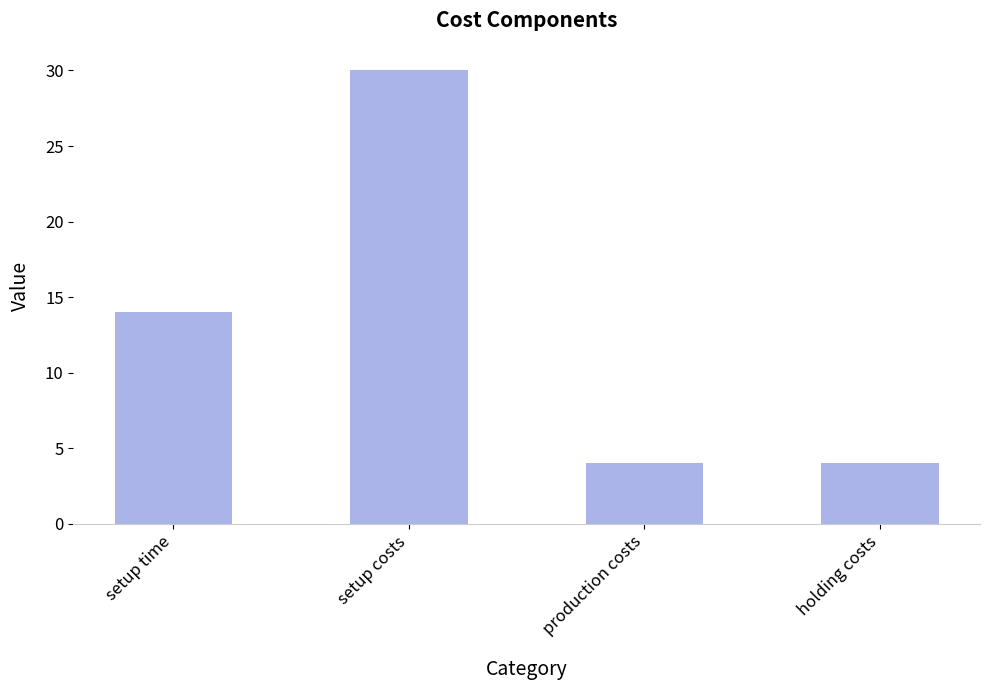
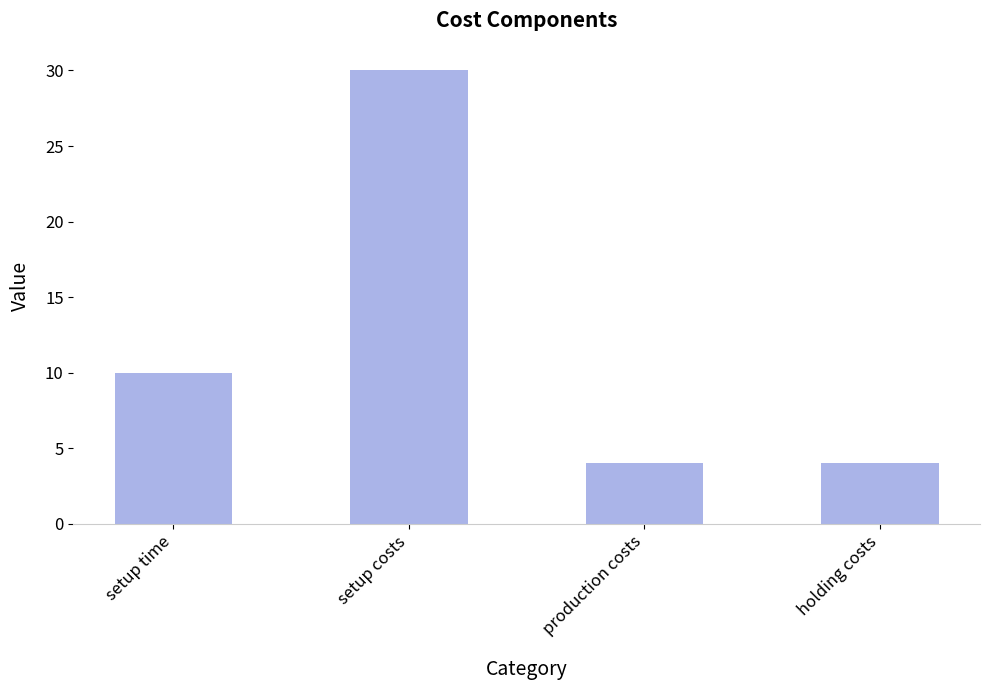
  {
-   "setup time": 14,
+   "setup time": 10,
    "setup costs": 30,
    "production costs": 4,
    "holding costs": 4
  }
